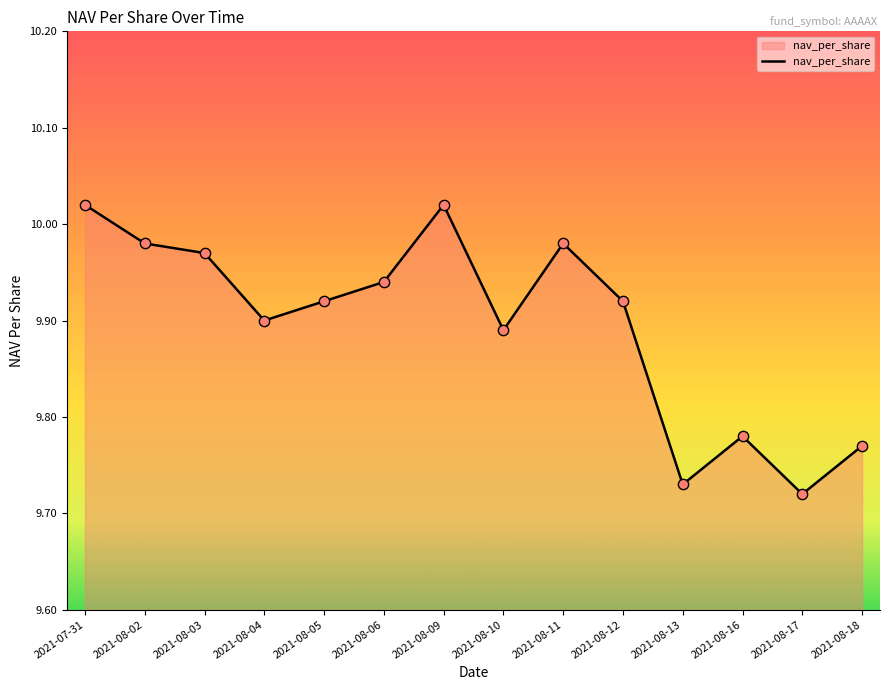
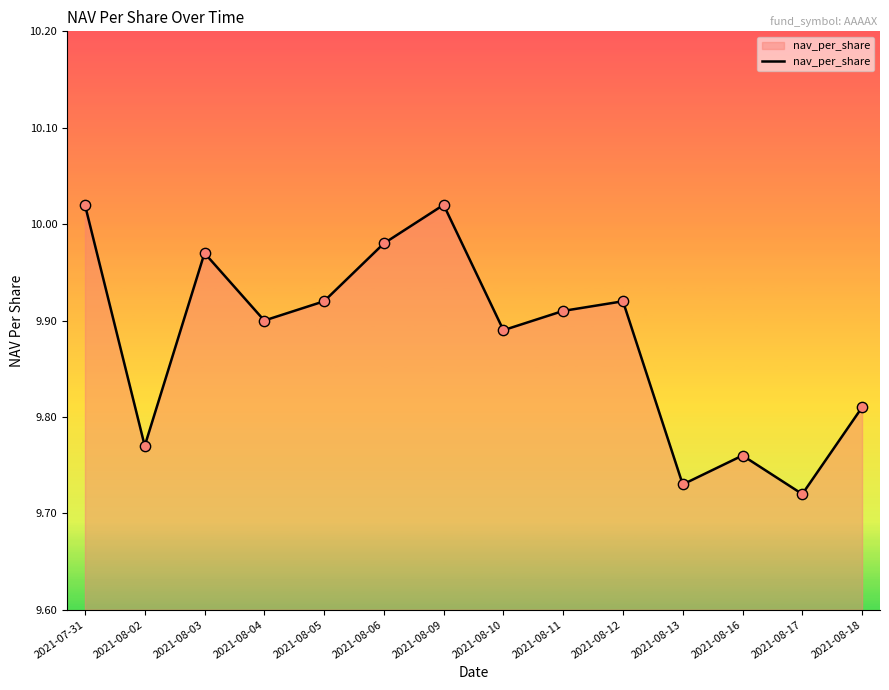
  {
    "2021-07-31": 10.02,
-   "2021-08-02": 9.98,
+   "2021-08-02": 9.77,
    "2021-08-03": 9.97,
    "2021-08-04": 9.90,
    "2021-08-05": 9.92,
-   "2021-08-06": 9.94,
+   "2021-08-06": 9.98,
    "2021-08-09": 10.02,
    "2021-08-10": 9.89,
-   "2021-08-11": 9.98,
+   "2021-08-11": 9.91,
    "2021-08-12": 9.92,
    "2021-08-13": 9.73,
-   "2021-08-16": 9.78,
+   "2021-08-16": 9.76,
    "2021-08-17": 9.72,
-   "2021-08-18": 9.77
+   "2021-08-18": 9.81
  }
